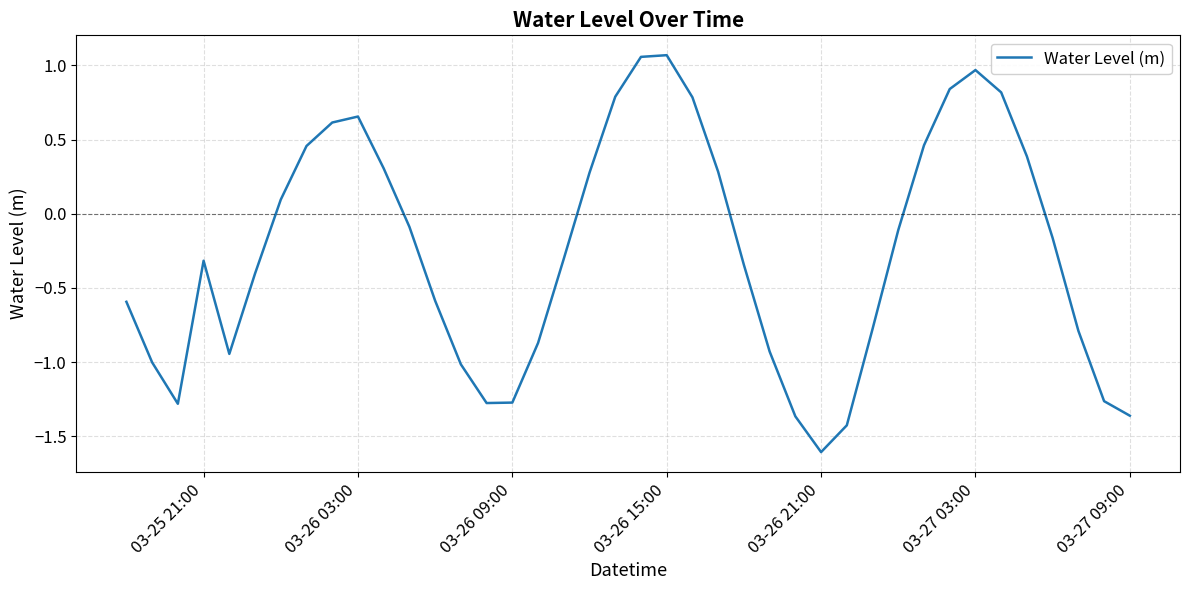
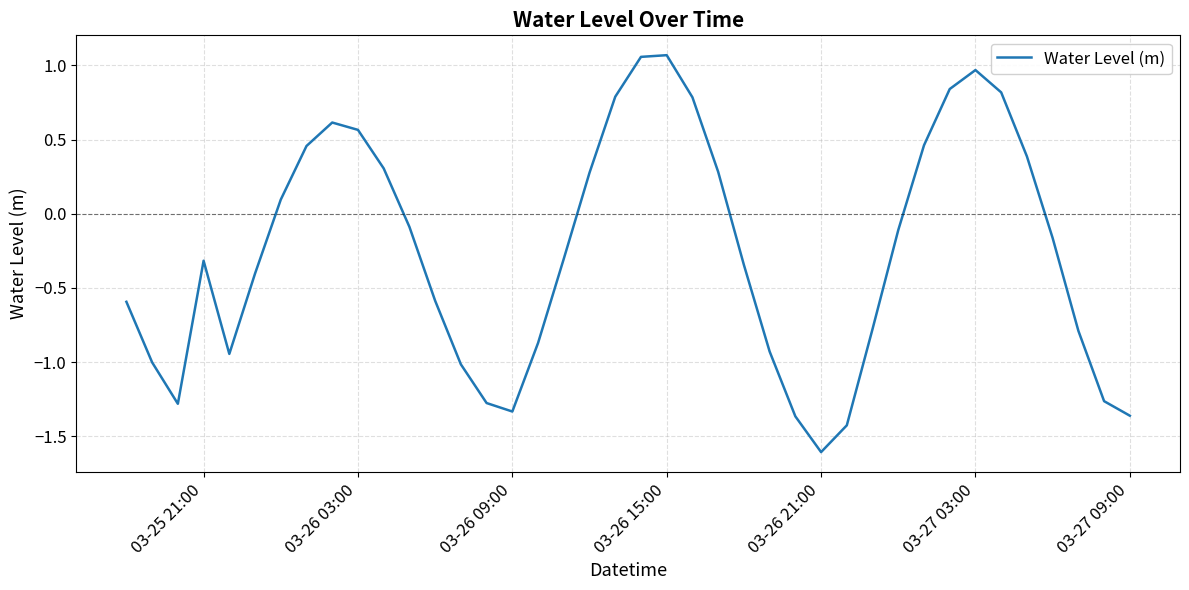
  {
    "03-25 21:00": -0.32,
-   "03-26 03:00": 0.65,
-   "03-26 09:00": -1.27,
+   "03-26 03:00": 0.56,
+   "03-26 09:00": -1.33,
    "03-26 15:00": 1.07,
    "03-26 21:00": -1.61,
    "03-27 03:00": 0.97,
    "03-27 09:00": -1.36
  }
